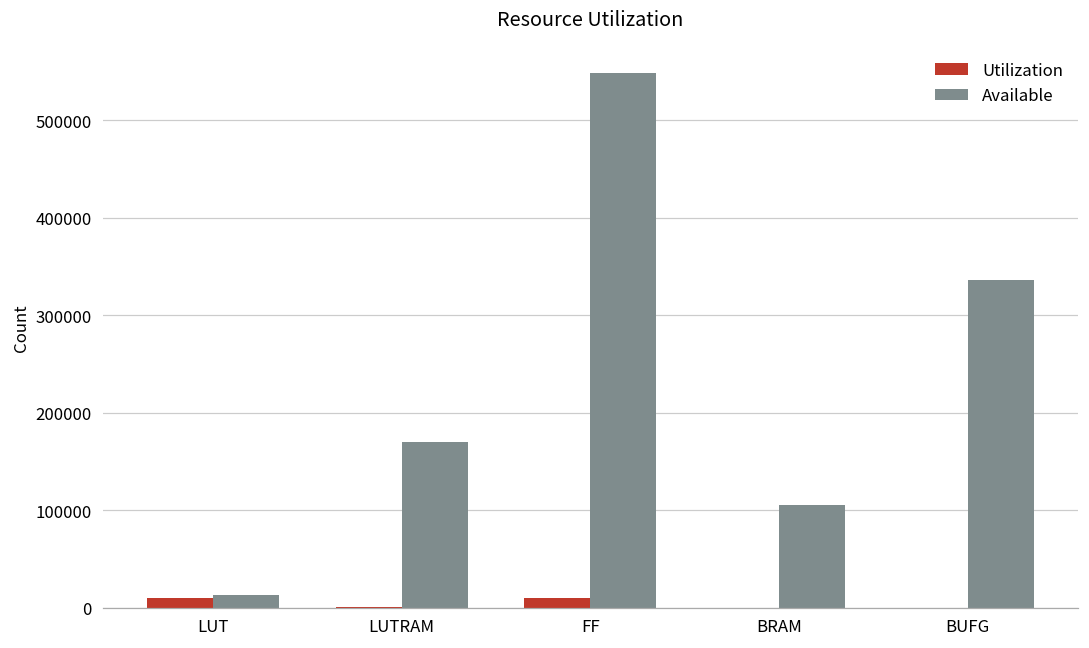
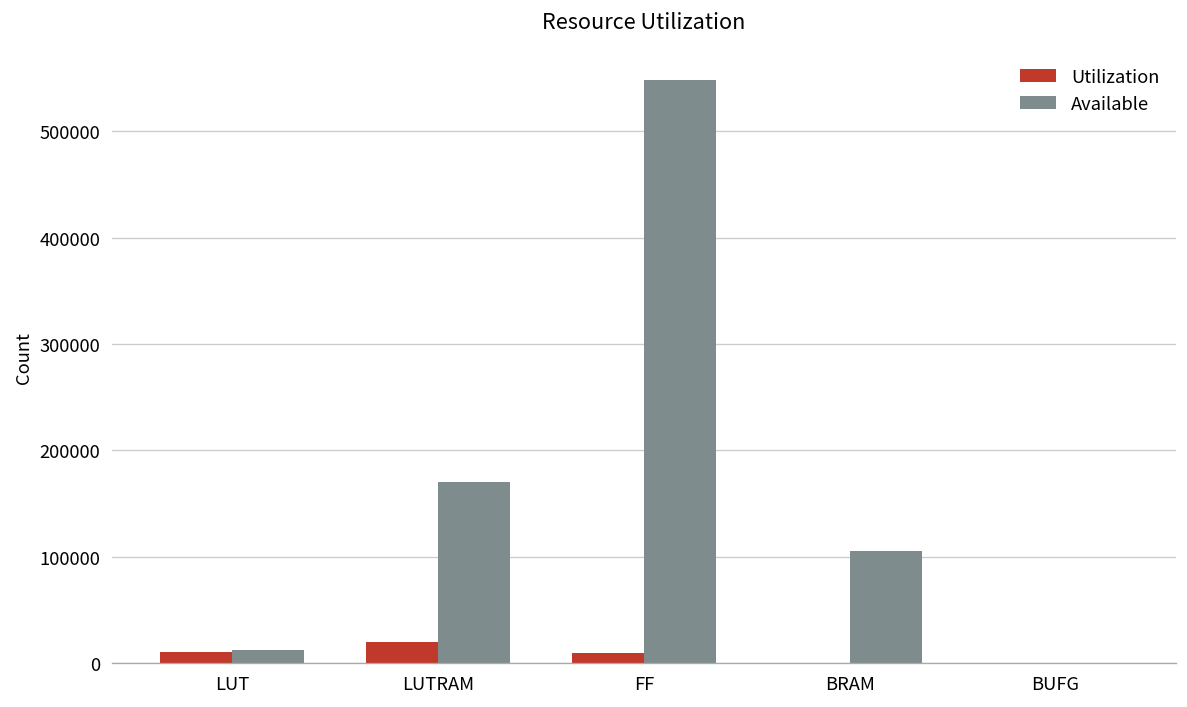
  {
    "Utilization": {
      "LUT": 10000,
-     "LUTRAM": 0,
+     "LUTRAM": 20000,
      "FF": 10000
    },
    "Available": {
      "LUT": 10000,
      "LUTRAM": 170000,
      "FF": 550000,
      "BRAM": 110000,
-     "BUFG": 340000
+     "BUFG": 0
    }
  }
